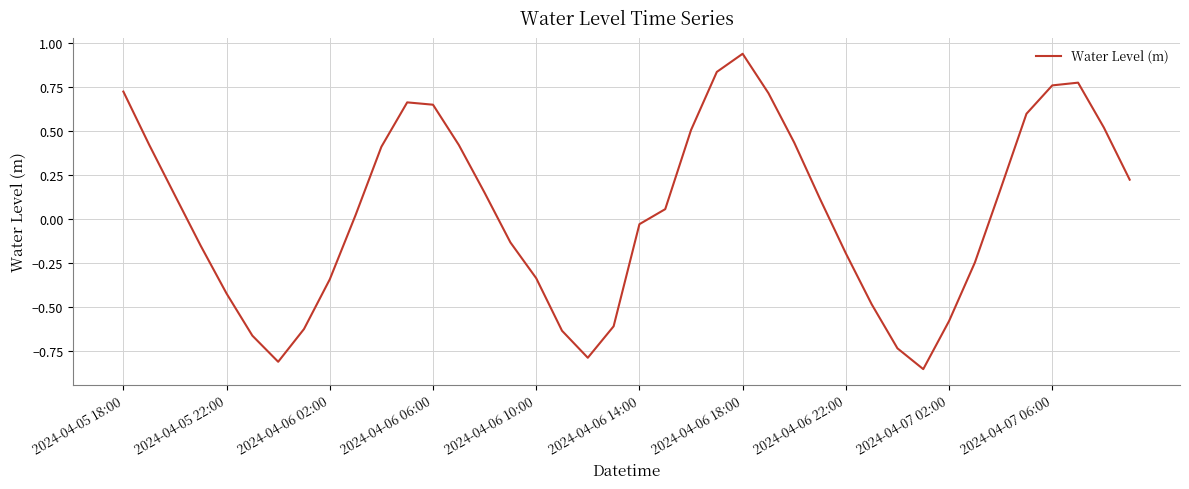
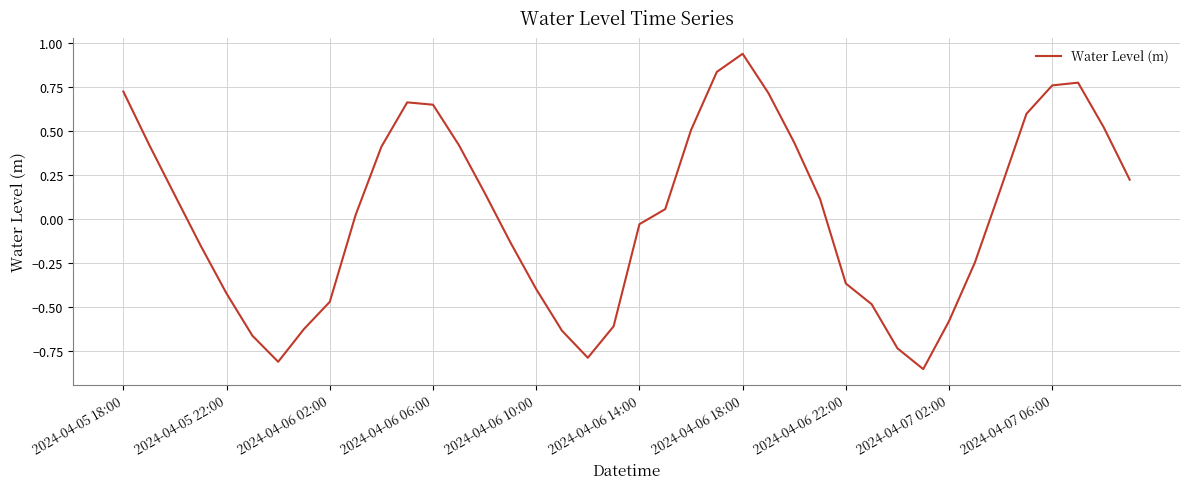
  {
    "2024-04-05 18:00": 0.73,
    "2024-04-05 22:00": -0.42,
-   "2024-04-06 02:00": -0.34,
+   "2024-04-06 02:00": -0.47,
    "2024-04-06 06:00": 0.65,
-   "2024-04-06 10:00": -0.33,
+   "2024-04-06 10:00": -0.40,
    "2024-04-06 14:00": -0.03,
    "2024-04-06 18:00": 0.94,
-   "2024-04-06 22:00": -0.19,
+   "2024-04-06 22:00": -0.36,
    "2024-04-07 02:00": -0.58,
    "2024-04-07 06:00": 0.76
  }
